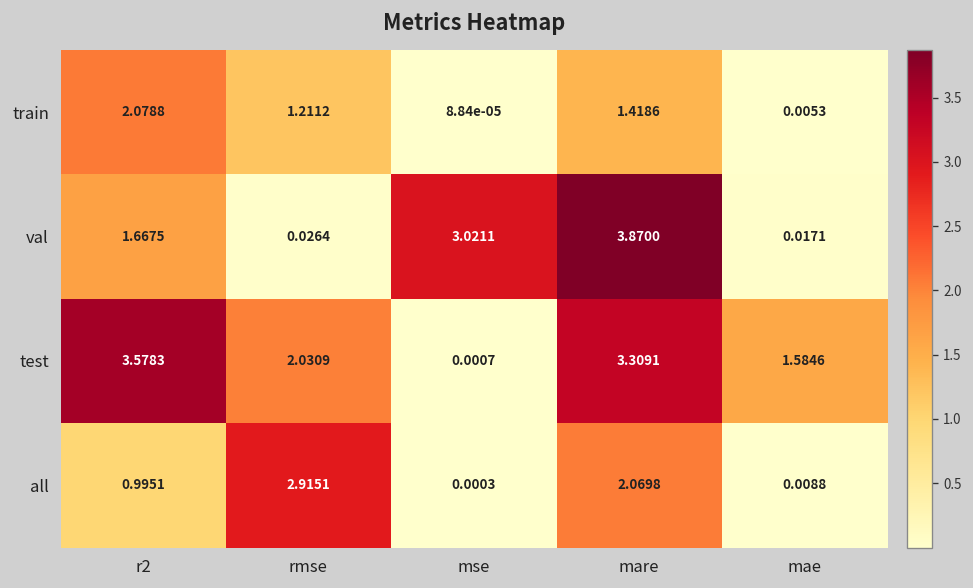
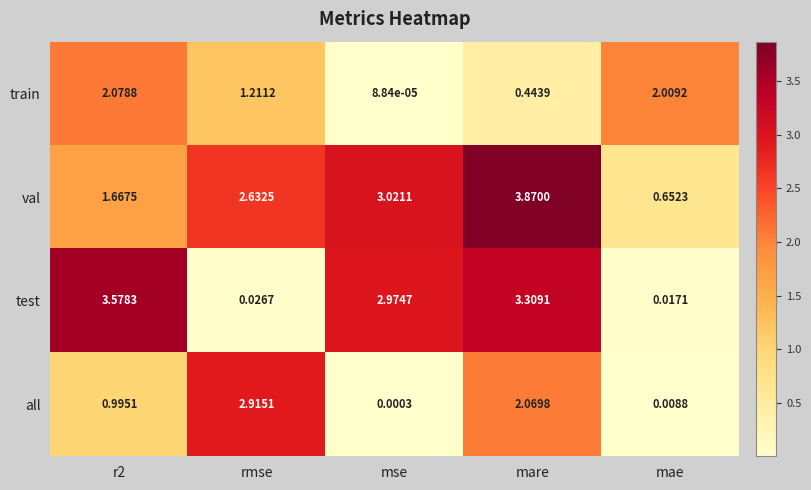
  {
    "train": {
      "r2": "2.0788",
      "rmse": "1.2112",
      "mse": "8.84e-05",
-     "mare": "1.4186",
-     "mae": "0.0053"
+     "mare": "0.4439",
+     "mae": "2.0092"
    },
    "val": {
      "r2": "1.6675",
-     "rmse": "0.0264",
+     "rmse": "2.6325",
      "mse": "3.0211",
      "mare": "3.8700",
-     "mae": "0.0171"
+     "mae": "0.6523"
    },
    "test": {
      "r2": "3.5783",
-     "rmse": "2.0309",
-     "mse": "0.0007",
+     "rmse": "0.0267",
+     "mse": "2.9747",
      "mare": "3.3091",
-     "mae": "1.5846"
+     "mae": "0.0171"
    },
    "all": {
      "r2": "0.9951",
      "rmse": "2.9151",
      "mse": "0.0003",
      "mare": "2.0698",
      "mae": "0.0088"
    }
  }
